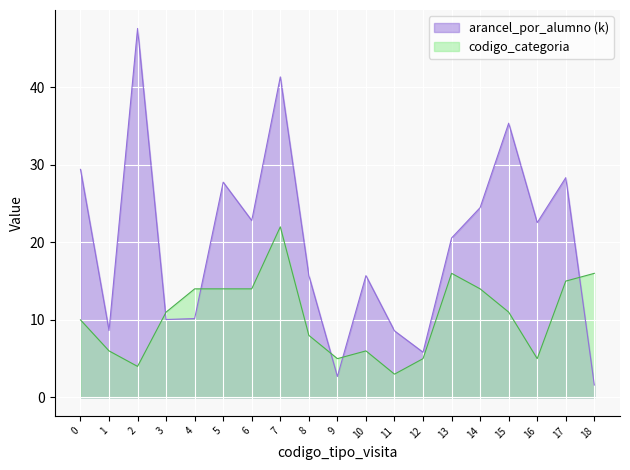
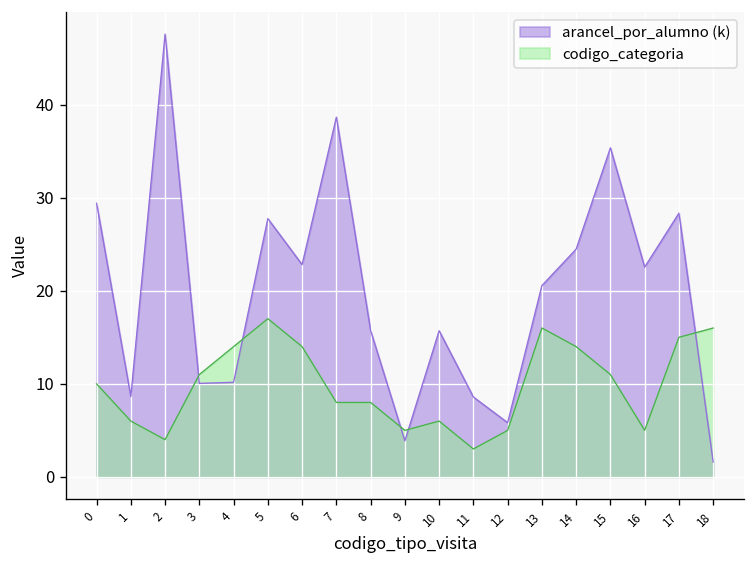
  {
    "arancel_por_alumno (k)": {
      "0": 29,
      "1": 9,
      "2": 48,
      "3": 10,
      "4": 10,
      "5": 28,
      "6": 23,
-     "7": 41,
+     "7": 39,
      "8": 16,
-     "9": 3,
+     "9": 4,
      "10": 16,
      "11": 9,
      "12": 6,
      "13": 21,
      "14": 24,
      "15": 35,
      "16": 23,
      "17": 28,
      "18": 2
    },
    "codigo_categoria": {
      "0": 10,
      "1": 6,
      "2": 4,
      "3": 11,
      "4": 14,
-     "5": 14,
+     "5": 17,
      "6": 14,
-     "7": 22,
+     "7": 8,
      "8": 8,
      "9": 5,
      "10": 6,
      "11": 3,
      "12": 5,
      "13": 16,
      "14": 14,
      "15": 11,
      "16": 5,
      "17": 15,
      "18": 16
    }
  }
